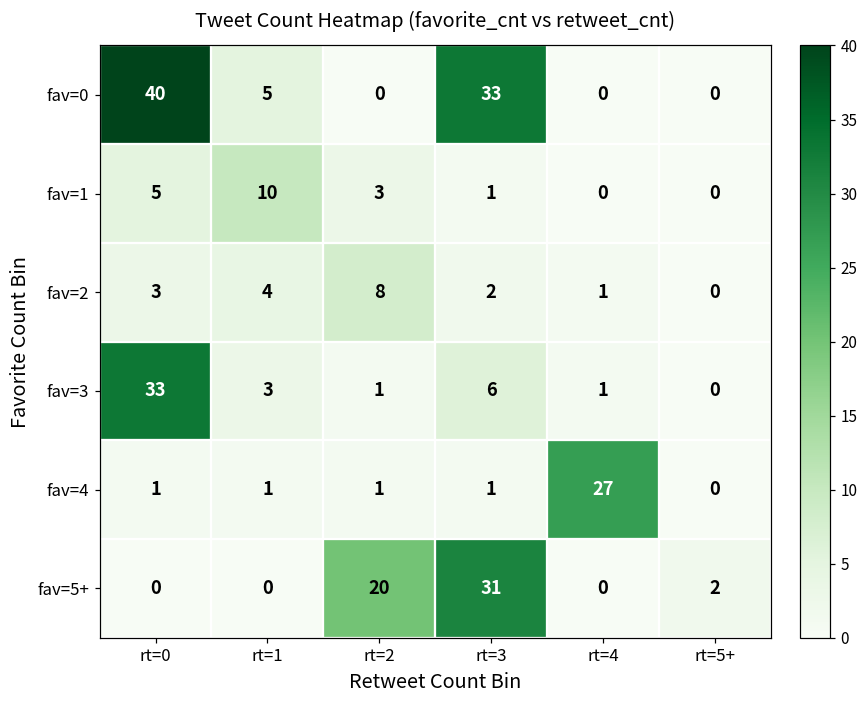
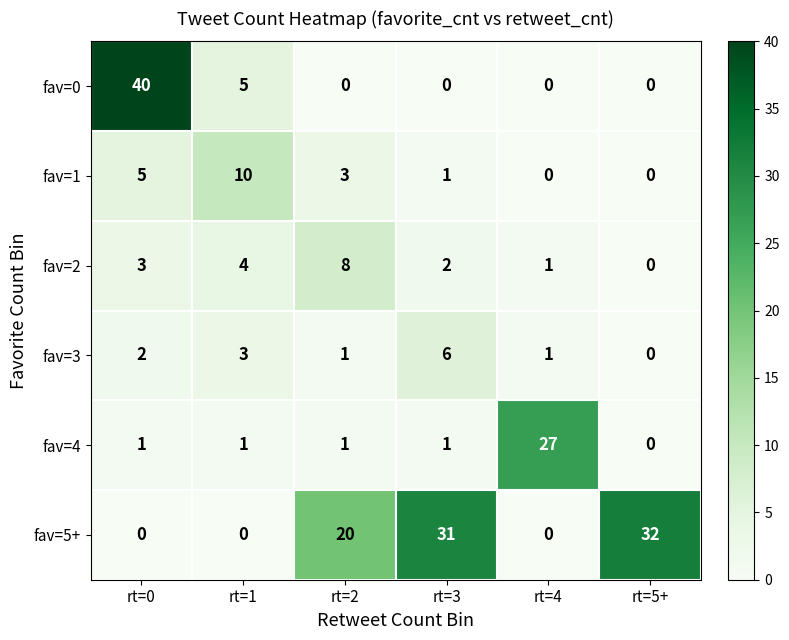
  {
    "fav=0": {
      "rt=0": 40,
      "rt=1": 5,
      "rt=2": 0,
-     "rt=3": 33,
+     "rt=3": 0,
      "rt=4": 0,
      "rt=5+": 0
    },
    "fav=1": {
      "rt=0": 5,
      "rt=1": 10,
      "rt=2": 3,
      "rt=3": 1,
      "rt=4": 0,
      "rt=5+": 0
    },
    "fav=2": {
      "rt=0": 3,
      "rt=1": 4,
      "rt=2": 8,
      "rt=3": 2,
      "rt=4": 1,
      "rt=5+": 0
    },
    "fav=3": {
-     "rt=0": 33,
+     "rt=0": 2,
      "rt=1": 3,
      "rt=2": 1,
      "rt=3": 6,
      "rt=4": 1,
      "rt=5+": 0
    },
    "fav=4": {
      "rt=0": 1,
      "rt=1": 1,
      "rt=2": 1,
      "rt=3": 1,
      "rt=4": 27,
      "rt=5+": 0
    },
    "fav=5+": {
      "rt=0": 0,
      "rt=1": 0,
      "rt=2": 20,
      "rt=3": 31,
      "rt=4": 0,
-     "rt=5+": 2
+     "rt=5+": 32
    }
  }
